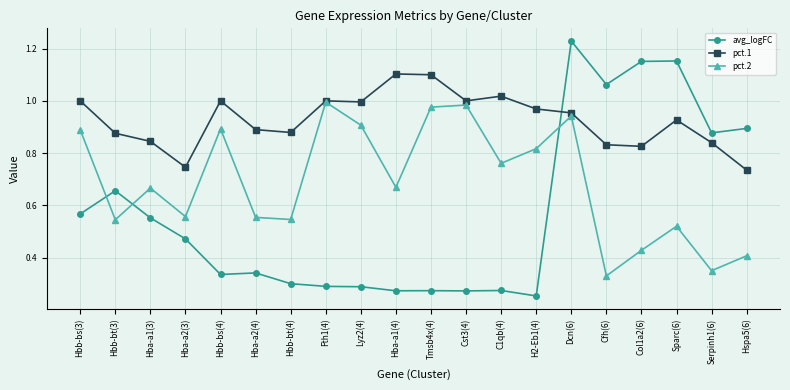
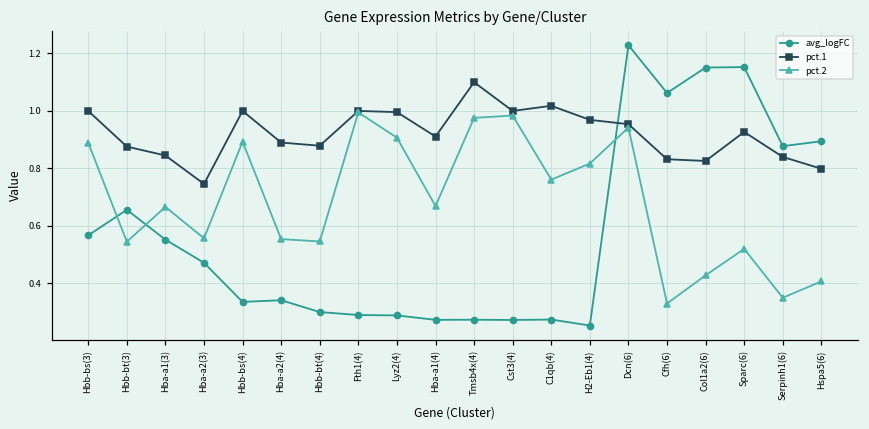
  {
    "pct.1": {
      "Hbb-bs(3)": 1.00,
      "Hbb-bt(3)": 0.88,
      "Hba-a1(3)": 0.85,
      "Hba-a2(3)": 0.75,
      "Hbb-bs(4)": 1.00,
      "Hba-a2(4)": 0.89,
      "Hbb-bt(4)": 0.88,
      "Lyz2(4)": 1.00,
-     "Hba-a1(4)": 1.10,
+     "Hba-a1(4)": 0.91,
      "Tmsb4x(4)": 1.10,
      "Cst3(4)": 1.00,
      "C1qb(4)": 1.02,
      "H2-Eb1(4)": 0.97,
      "Dcn(6)": 0.95,
      "Cfh(6)": 0.83,
      "Col1a2(6)": 0.83,
      "Sparc(6)": 0.93,
      "Serpinh1(6)": 0.84,
-     "Hspa5(6)": 0.74
+     "Hspa5(6)": 0.80
    }
  }
